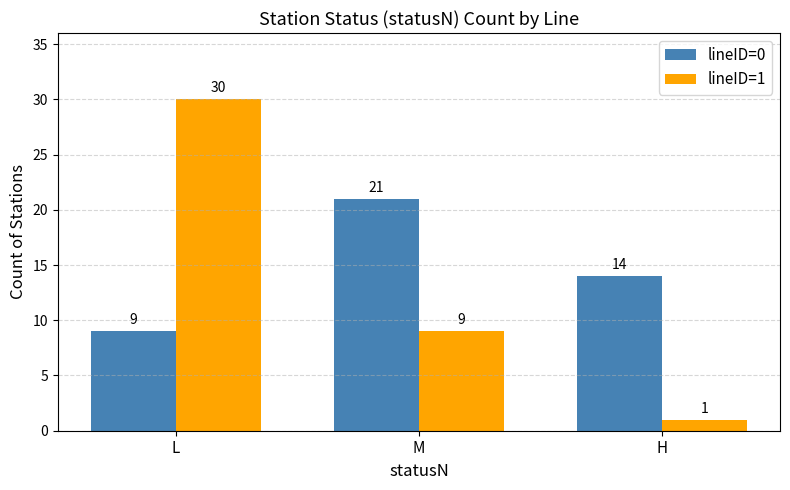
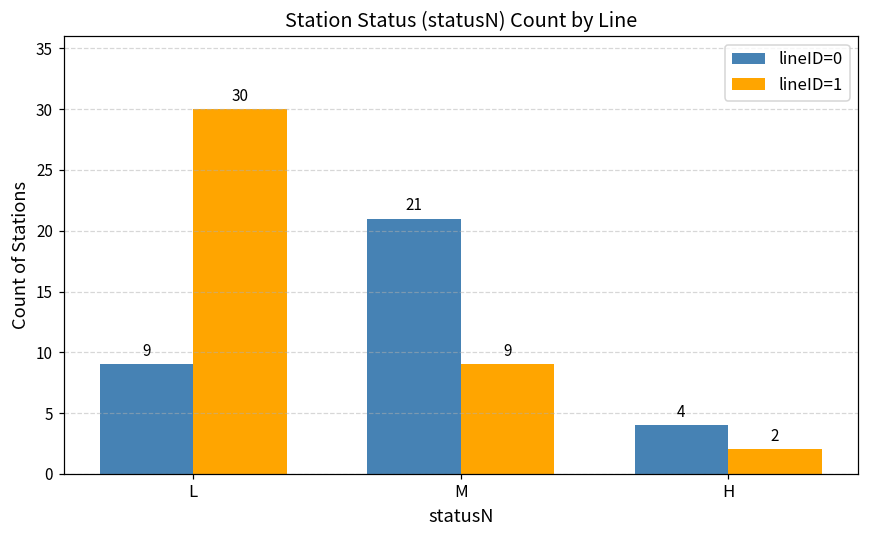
  {
    "lineID=0": {
      "L": 9,
      "M": 21,
-     "H": 14
+     "H": 4
    },
    "lineID=1": {
      "L": 30,
      "M": 9,
-     "H": 1
+     "H": 2
    }
  }
